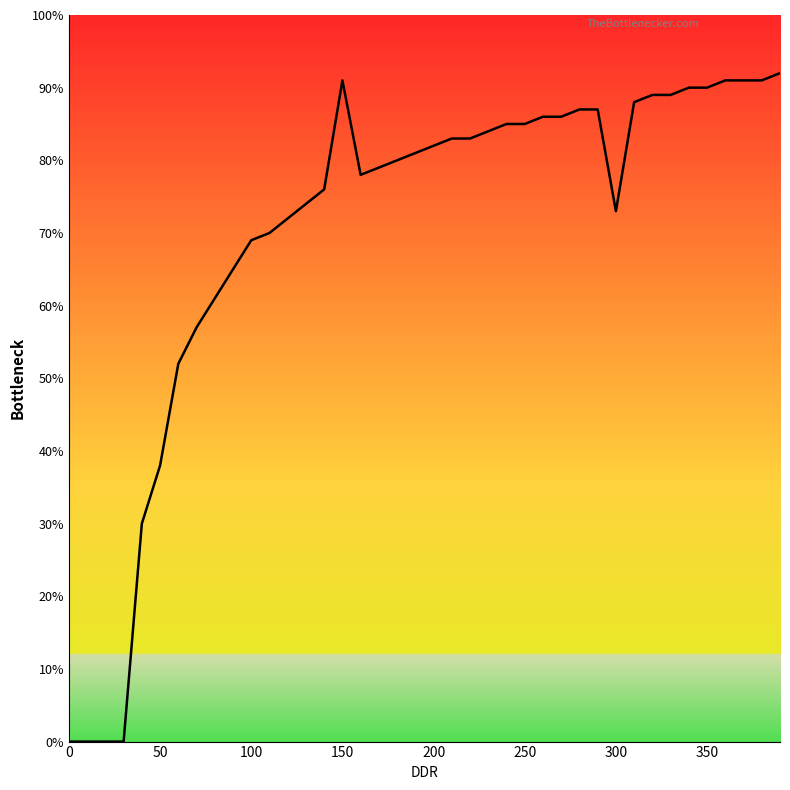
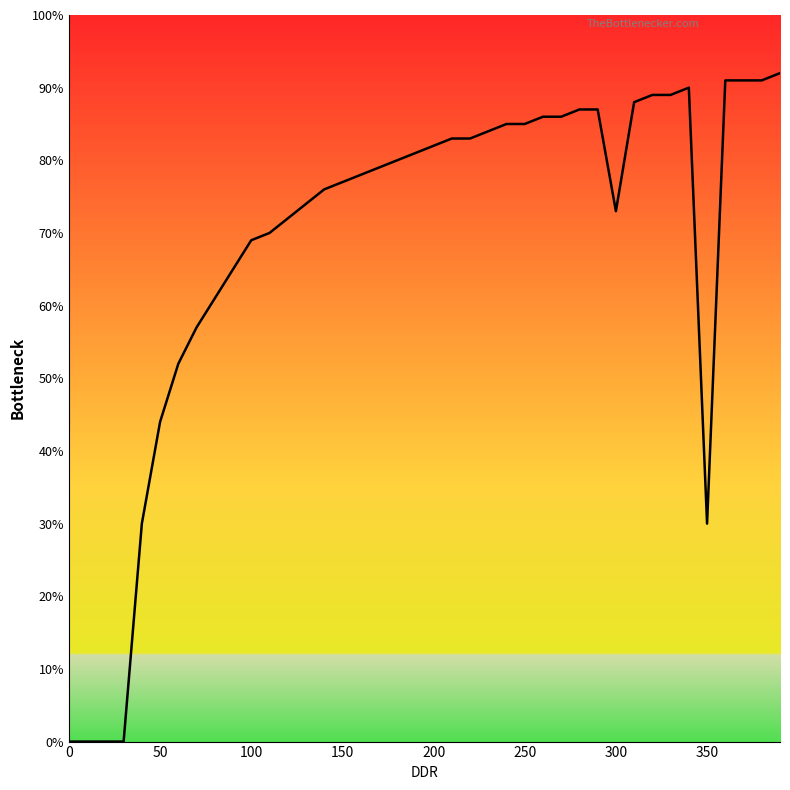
  {
    "0": "0%",
-   "50": "38%",
+   "50": "44%",
    "100": "69%",
-   "150": "91%",
+   "150": "77%",
    "200": "82%",
    "250": "85%",
    "300": "73%",
-   "350": "90%"
+   "350": "30%"
  }
